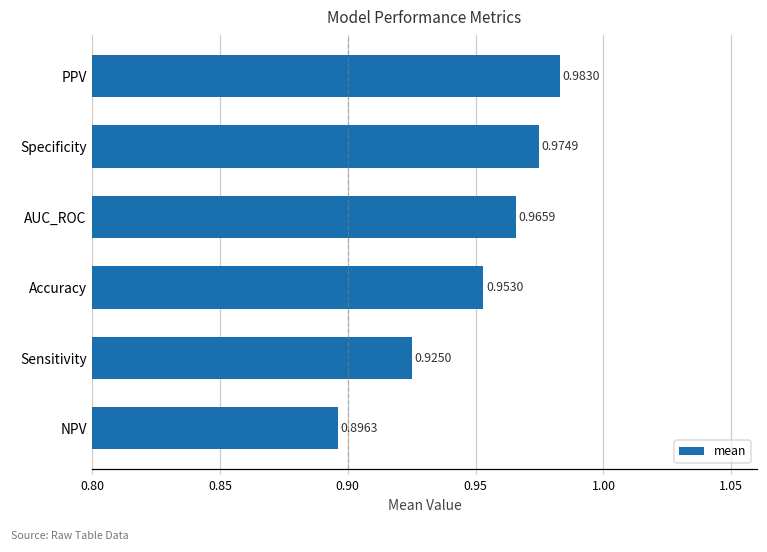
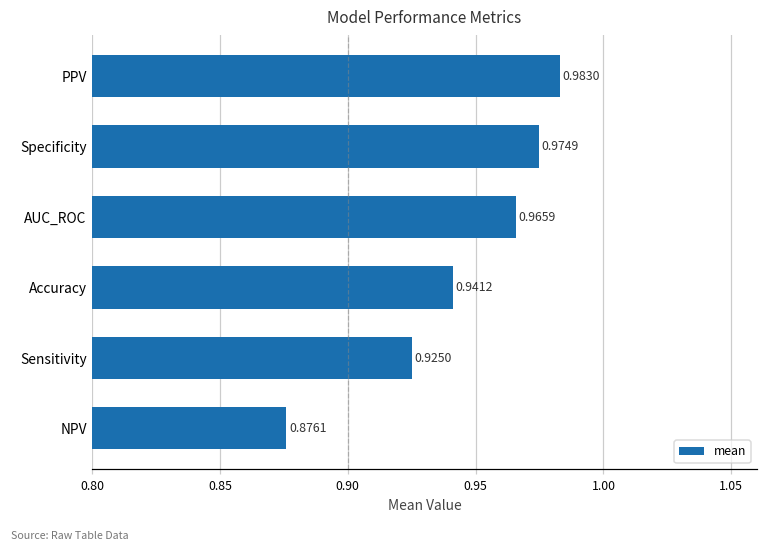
  {
    "PPV": 0.9830,
    "Specificity": 0.9749,
    "AUC_ROC": 0.9659,
-   "Accuracy": 0.9530,
+   "Accuracy": 0.9412,
    "Sensitivity": 0.9250,
-   "NPV": 0.8963
+   "NPV": 0.8761
  }
